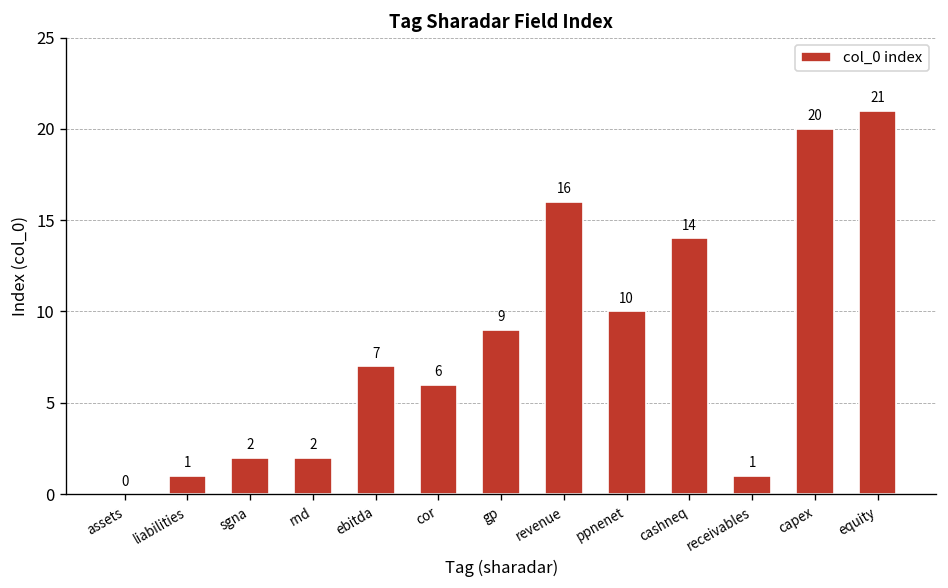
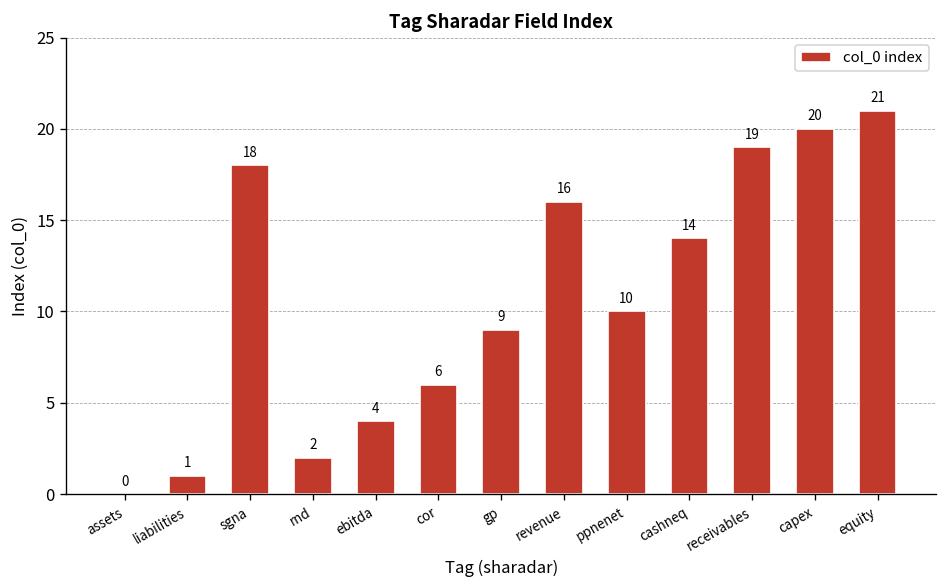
  {
    "assets": 0,
    "liabilities": 1,
-   "sgna": 2,
+   "sgna": 18,
    "rnd": 2,
-   "ebitda": 7,
+   "ebitda": 4,
    "cor": 6,
    "gp": 9,
    "revenue": 16,
    "ppnenet": 10,
    "cashneq": 14,
-   "receivables": 1,
+   "receivables": 19,
    "capex": 20,
    "equity": 21
  }
